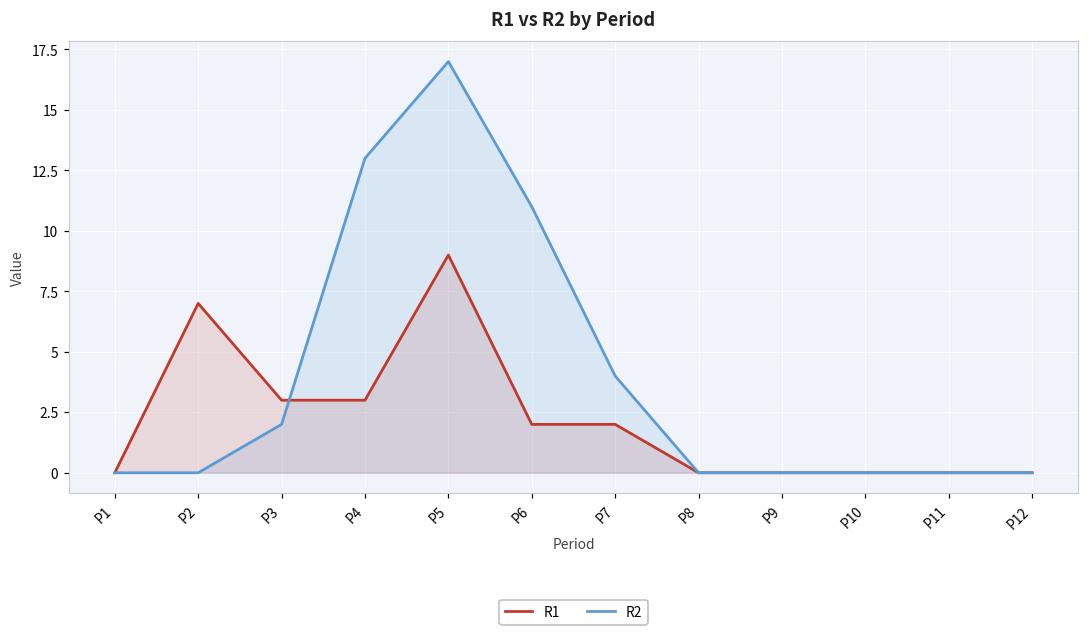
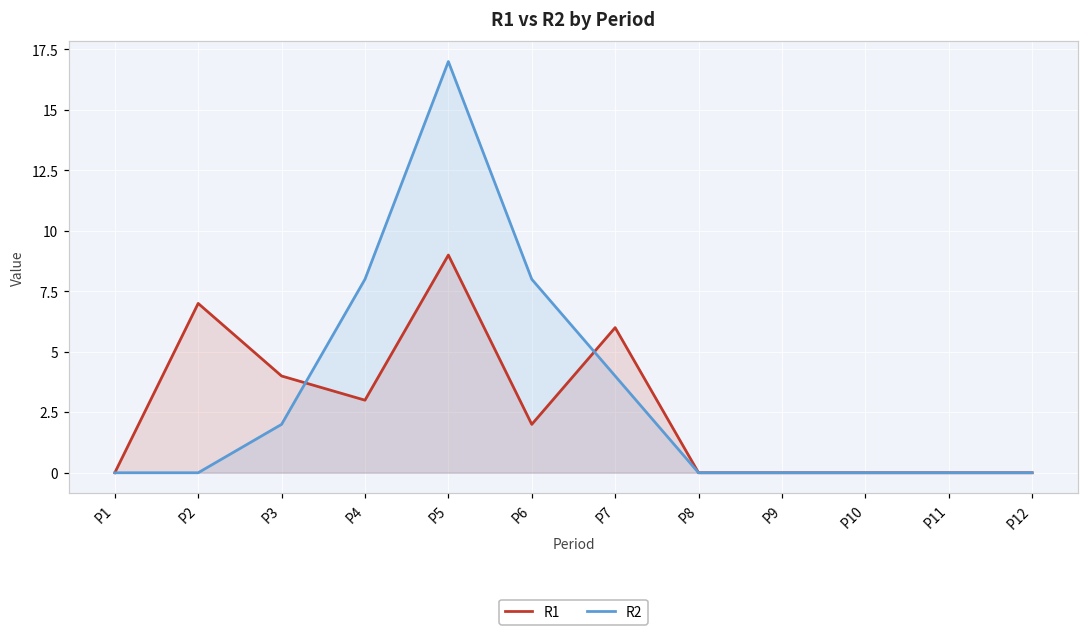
  {
    "R1": {
      "P2": 7,
-     "P3": 3,
+     "P3": 4,
      "P4": 3,
      "P5": 9,
      "P6": 2,
-     "P7": 2
+     "P7": 6
    },
    "R2": {
      "P2": 0,
      "P3": 2,
-     "P4": 13,
+     "P4": 8,
      "P5": 17,
-     "P6": 11,
+     "P6": 8,
      "P7": 4
    }
  }
